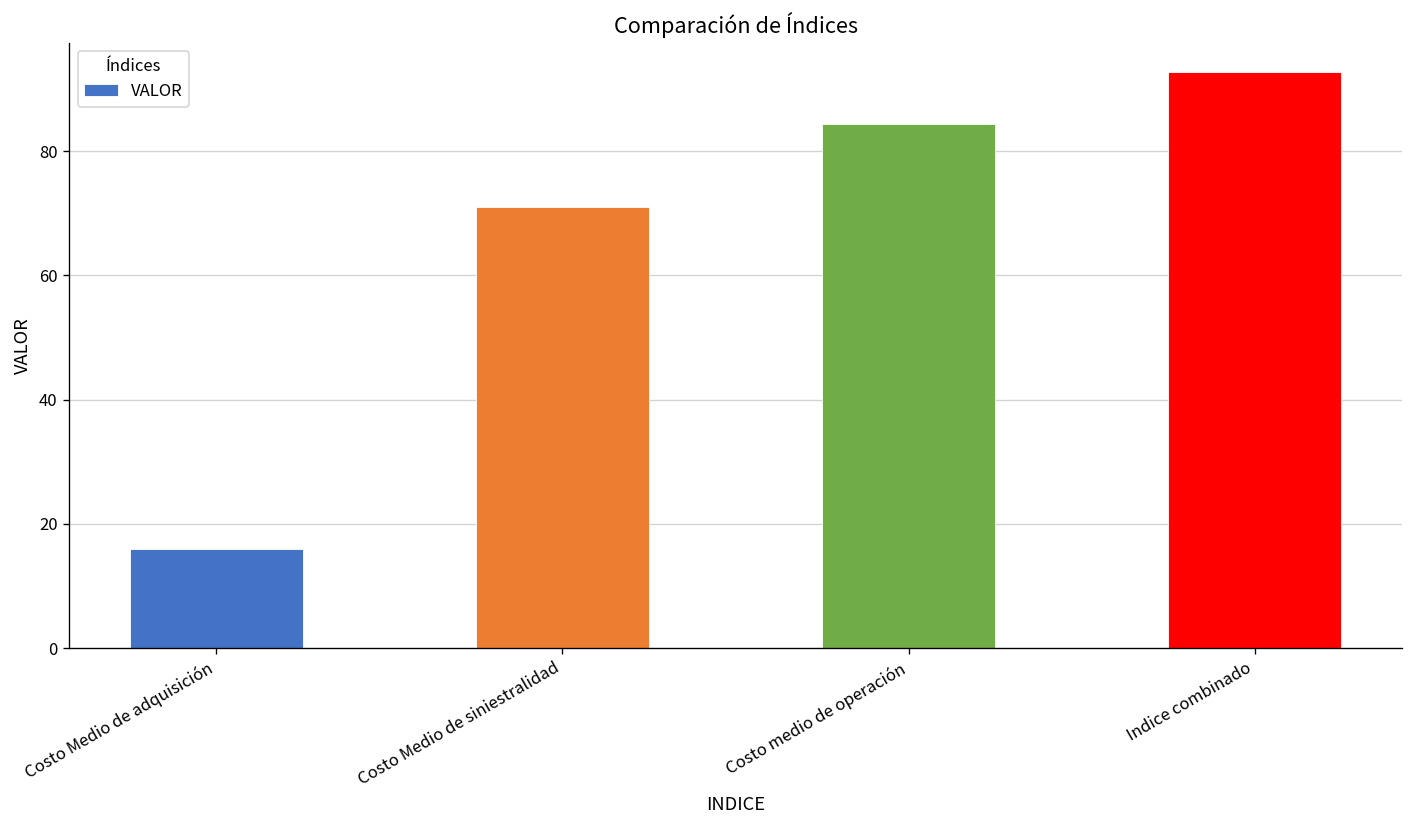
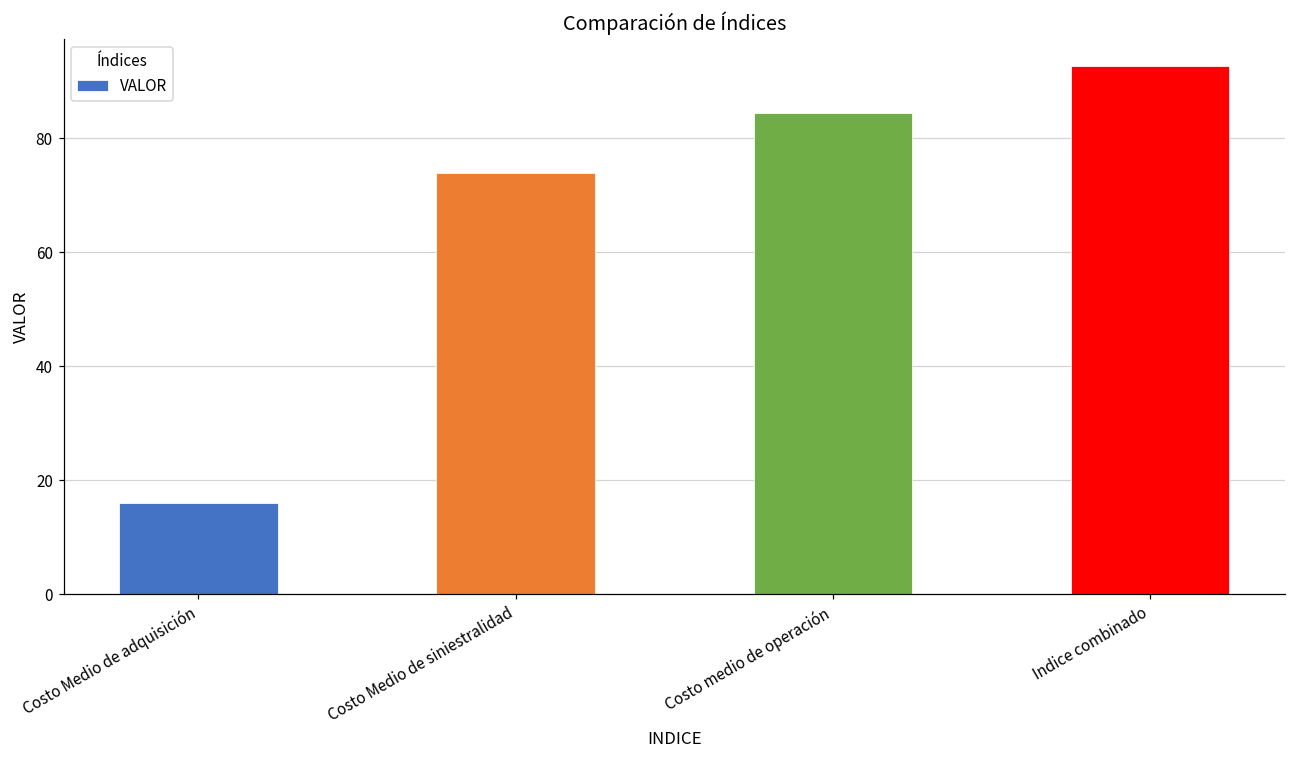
  {
    "Costo Medio de adquisición": 16,
-   "Costo Medio de siniestralidad": 71,
+   "Costo Medio de siniestralidad": 74,
    "Costo medio de operación": 84,
    "Indice combinado": 93
  }
